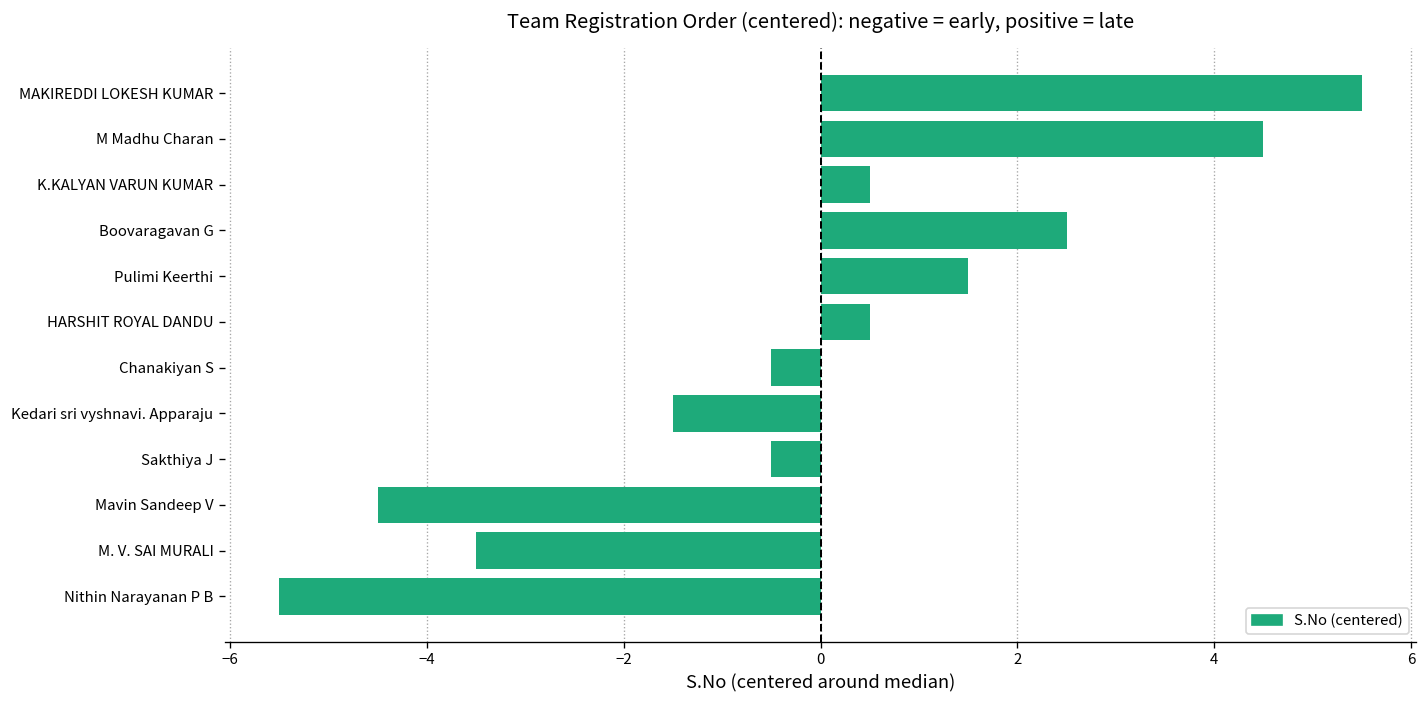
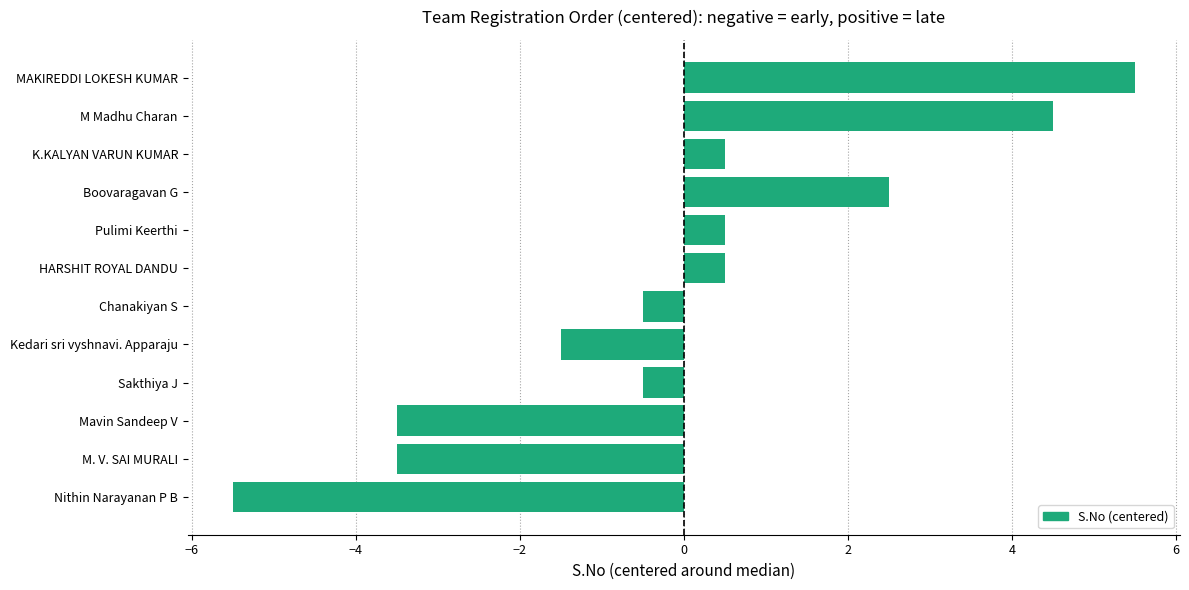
  {
    "MAKIREDDI LOKESH KUMAR": 5.5,
    "M Madhu Charan": 4.5,
    "K.KALYAN VARUN KUMAR": 0.5,
    "Boovaragavan G": 2.5,
-   "Pulimi Keerthi": 1.5,
+   "Pulimi Keerthi": 0.5,
    "HARSHIT ROYAL DANDU": 0.5,
    "Chanakiyan S": -0.5,
    "Kedari sri vyshnavi. Apparaju": -1.5,
    "Sakthiya J": -0.5,
-   "Mavin Sandeep V": -4.5,
+   "Mavin Sandeep V": -3.5,
    "M. V. SAI MURALI": -3.5,
    "Nithin Narayanan P B": -5.5
  }
